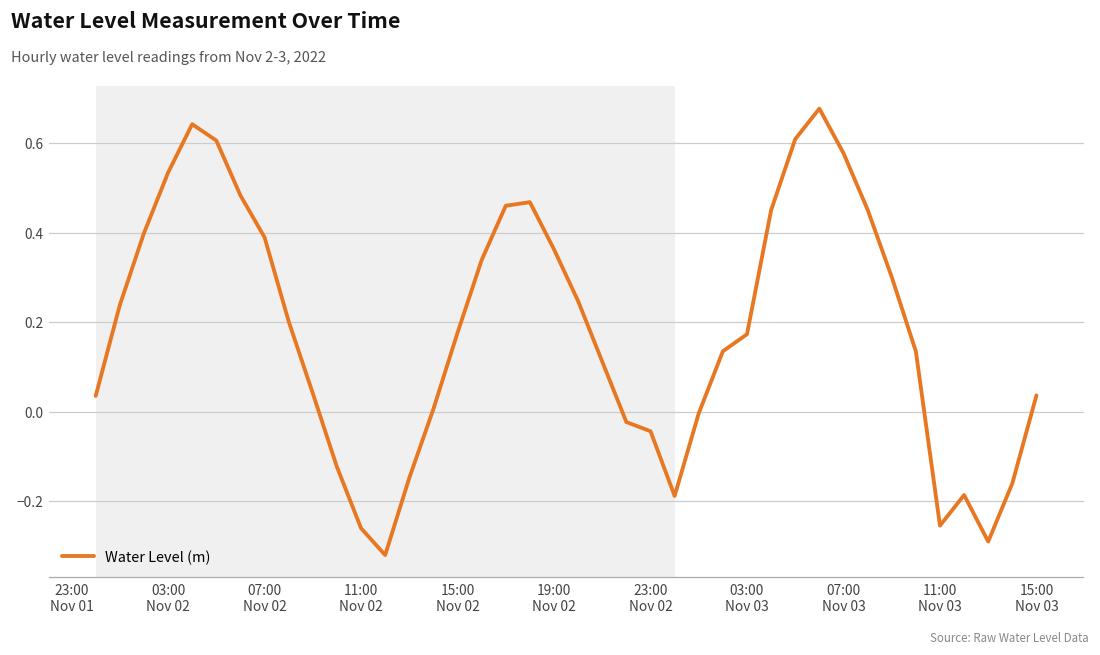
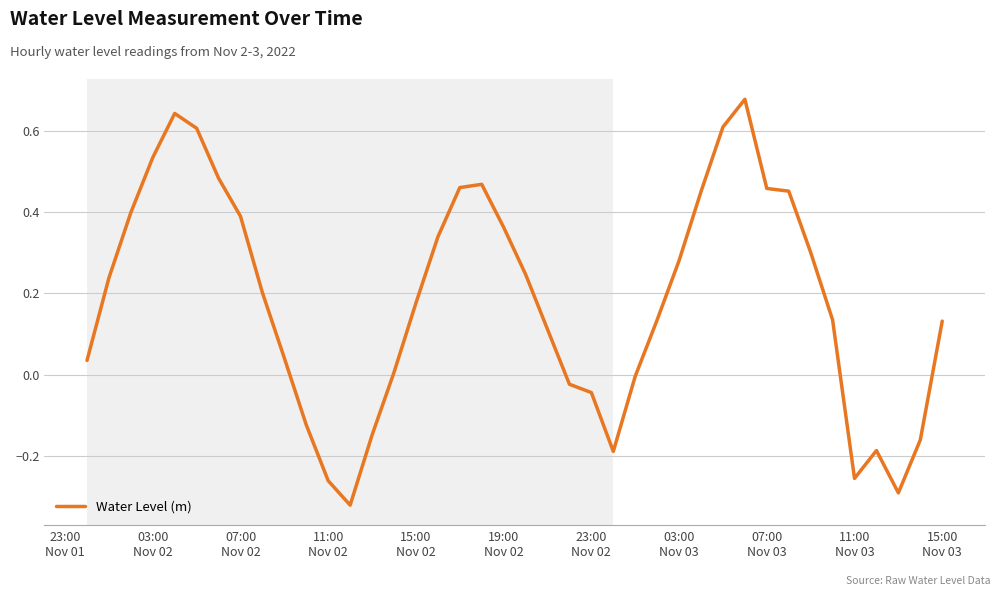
  {
    "03:00 Nov 02": 0.53,
    "07:00 Nov 02": 0.39,
    "11:00 Nov 02": -0.26,
    "15:00 Nov 02": 0.18,
    "19:00 Nov 02": 0.36,
    "23:00 Nov 02": -0.04,
-   "03:00 Nov 03": 0.17,
-   "07:00 Nov 03": 0.58,
+   "03:00 Nov 03": 0.28,
+   "07:00 Nov 03": 0.46,
    "11:00 Nov 03": -0.25,
-   "15:00 Nov 03": 0.04
+   "15:00 Nov 03": 0.13
  }
